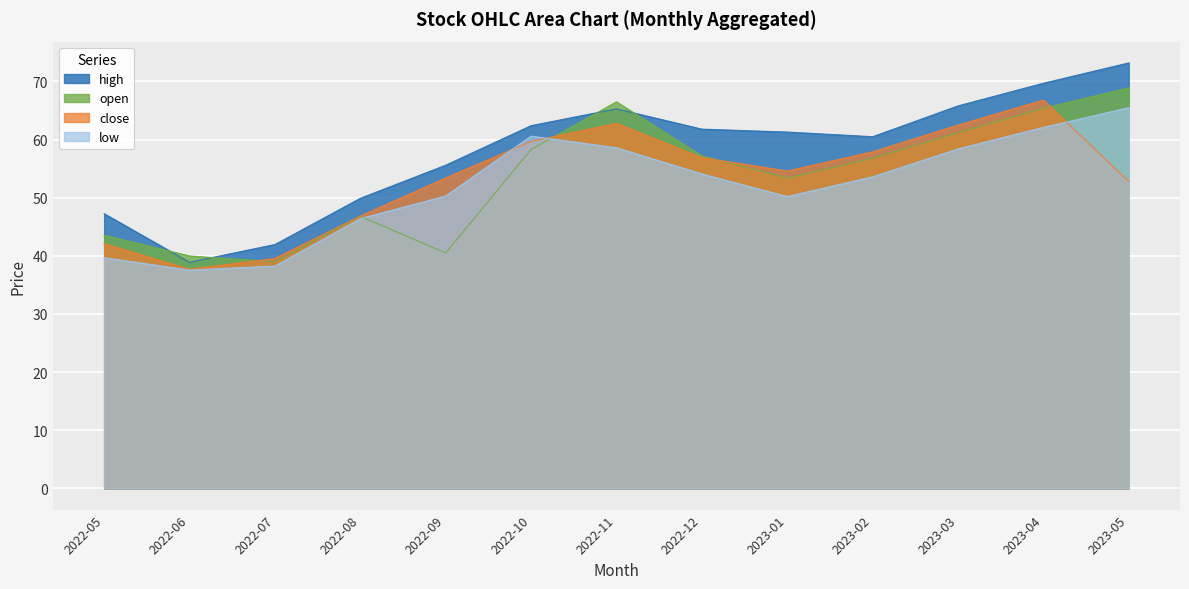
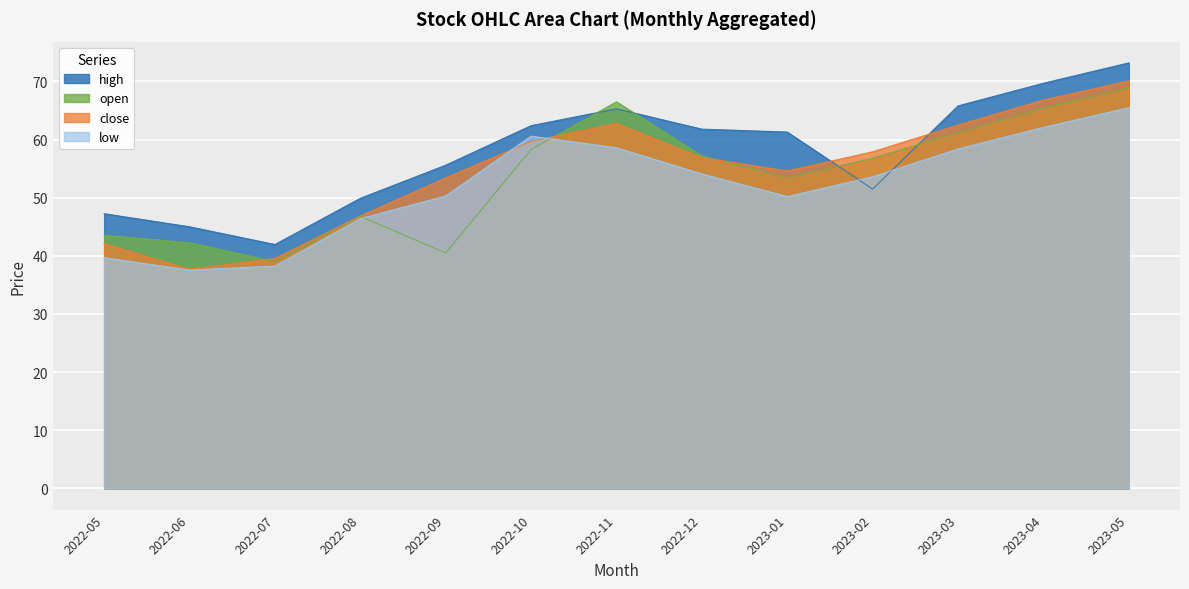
  {
    "high": {
      "2022-05": 47,
-     "2022-06": 39,
+     "2022-06": 45,
      "2022-07": 42,
      "2022-08": 50,
      "2022-09": 56,
      "2022-10": 62,
      "2022-11": 65,
      "2022-12": 62,
      "2023-01": 61,
-     "2023-02": 61,
+     "2023-02": 52,
      "2023-03": 66,
      "2023-04": 70,
      "2023-05": 73
    },
    "open": {
      "2022-05": 44,
-     "2022-06": 40,
+     "2022-06": 42,
      "2022-07": 39,
      "2022-09": 41,
      "2022-10": 58,
      "2022-11": 67,
      "2023-01": 53,
      "2023-02": 57,
      "2023-03": 61,
      "2023-04": 65,
      "2023-05": 69
    },
    "close": {
      "2022-05": 42,
      "2022-07": 40,
      "2022-09": 53,
      "2022-10": 60,
      "2022-11": 63,
      "2023-01": 55,
      "2023-02": 58,
      "2023-03": 63,
      "2023-04": 67,
-     "2023-05": 53
+     "2023-05": 70
    },
    "low": {
      "2022-05": 40,
      "2022-07": 38,
      "2022-09": 50,
      "2022-10": 61,
      "2022-11": 59,
      "2022-12": 54,
      "2023-01": 50,
      "2023-02": 54,
      "2023-03": 58,
      "2023-04": 62,
      "2023-05": 66
    }
  }
